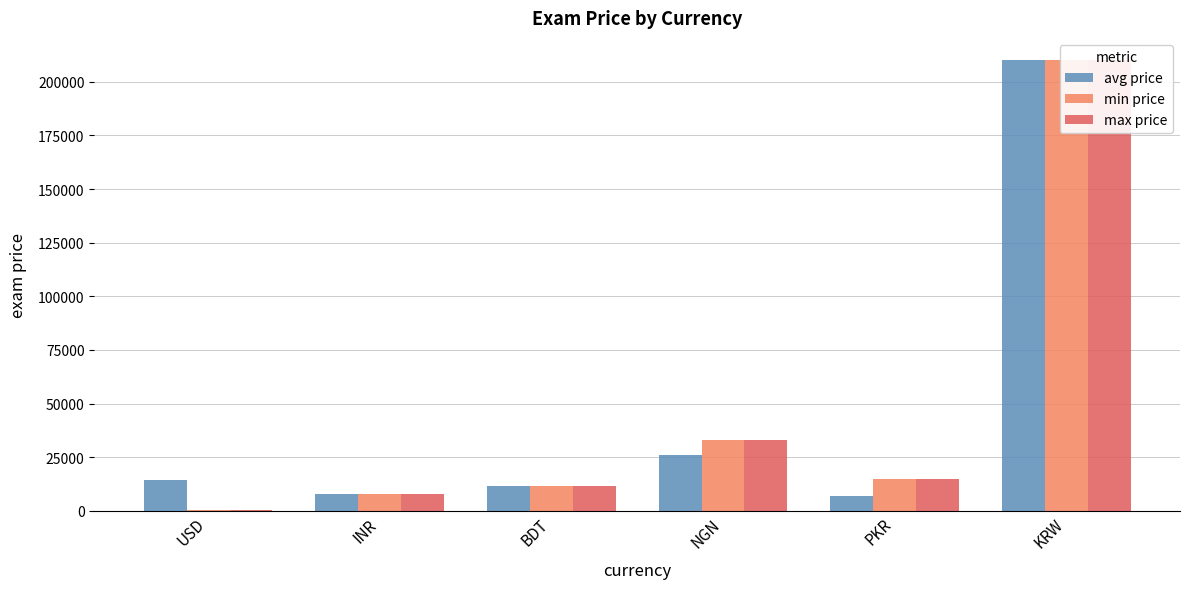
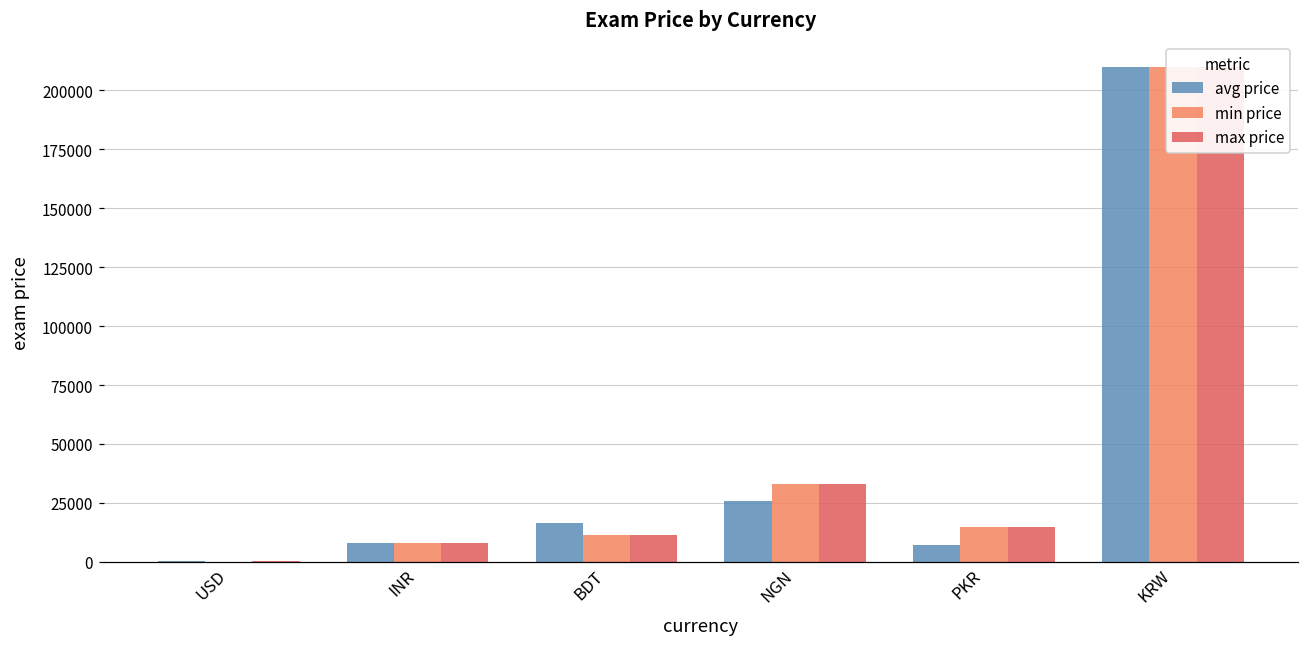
  {
    "avg price": {
-     "USD": 14000,
+     "USD": 0,
      "INR": 8000,
-     "BDT": 12000,
+     "BDT": 16000,
      "NGN": 26000,
      "PKR": 7000,
      "KRW": 210000
    }
  }
